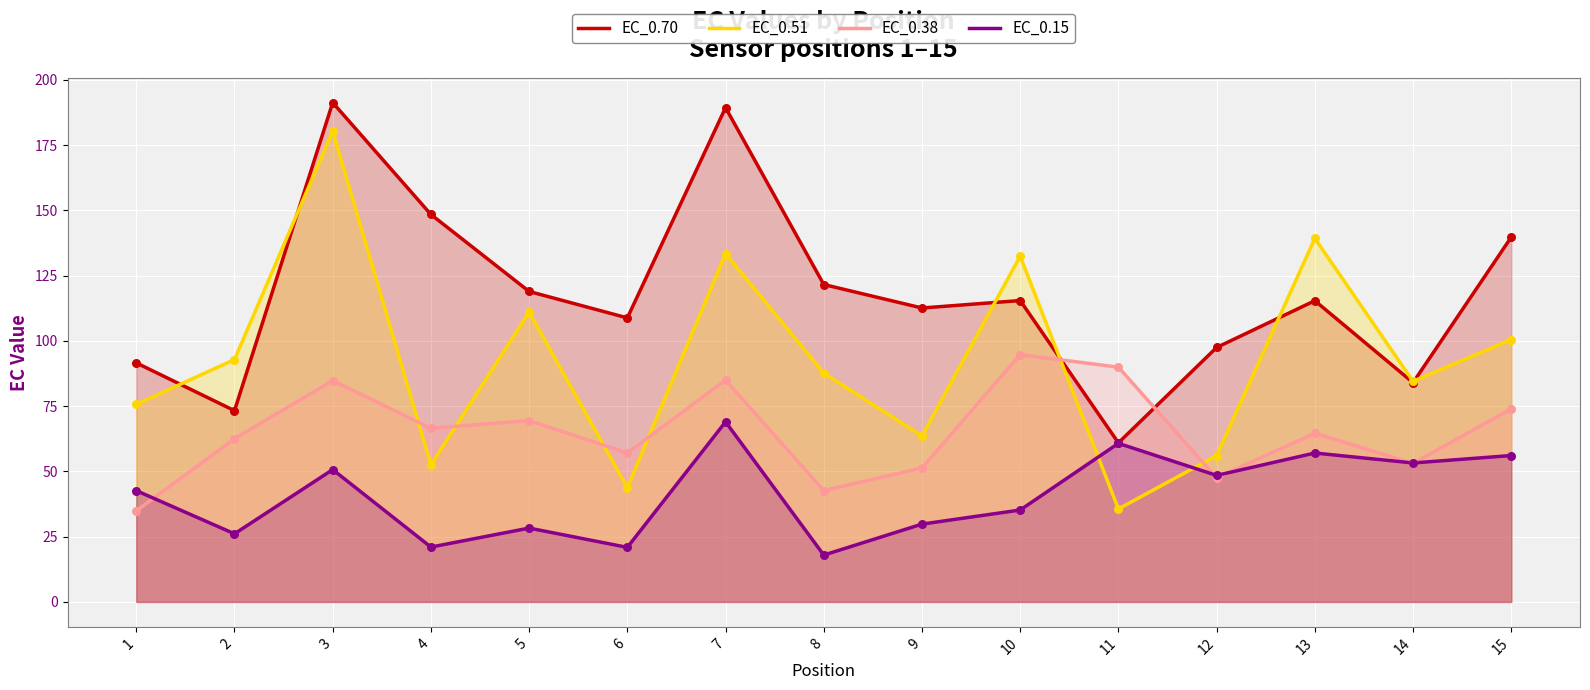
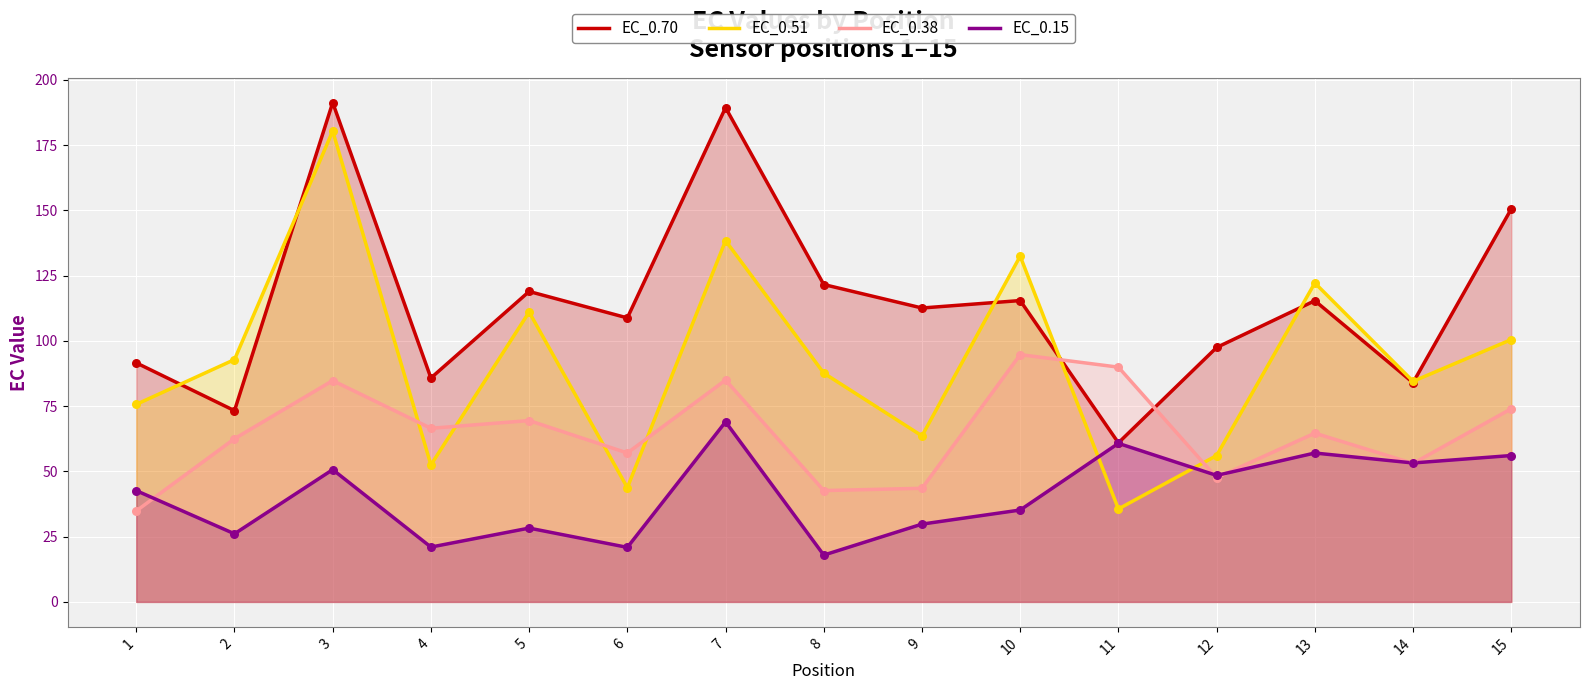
  {
    "EC_0.70": {
      "1": 92,
      "2": 73,
      "3": 191,
-     "4": 148,
+     "4": 86,
      "5": 119,
      "6": 109,
      "7": 189,
      "8": 122,
      "9": 113,
      "10": 115,
      "12": 97,
      "13": 115,
-     "15": 140
+     "15": 151
    },
    "EC_0.51": {
      "1": 76,
      "2": 93,
      "3": 180,
      "4": 52,
      "5": 111,
      "6": 44,
-     "7": 133,
+     "7": 138,
      "8": 88,
      "9": 64,
      "10": 132,
      "11": 36,
      "12": 56,
-     "13": 139,
+     "13": 122,
      "15": 101
    },
    "EC_0.38": {
      "1": 35,
      "2": 63,
      "3": 85,
      "4": 67,
      "5": 69,
      "6": 57,
      "7": 85,
      "8": 43,
-     "9": 51,
+     "9": 44,
      "10": 95,
      "11": 90,
      "13": 65,
      "15": 74
    },
    "EC_0.15": {
      "1": 43,
      "2": 26,
      "3": 51,
      "4": 21,
      "5": 28,
      "6": 21,
      "7": 69,
      "8": 18,
      "9": 30,
      "10": 35,
      "13": 57,
      "15": 56
    }
  }
